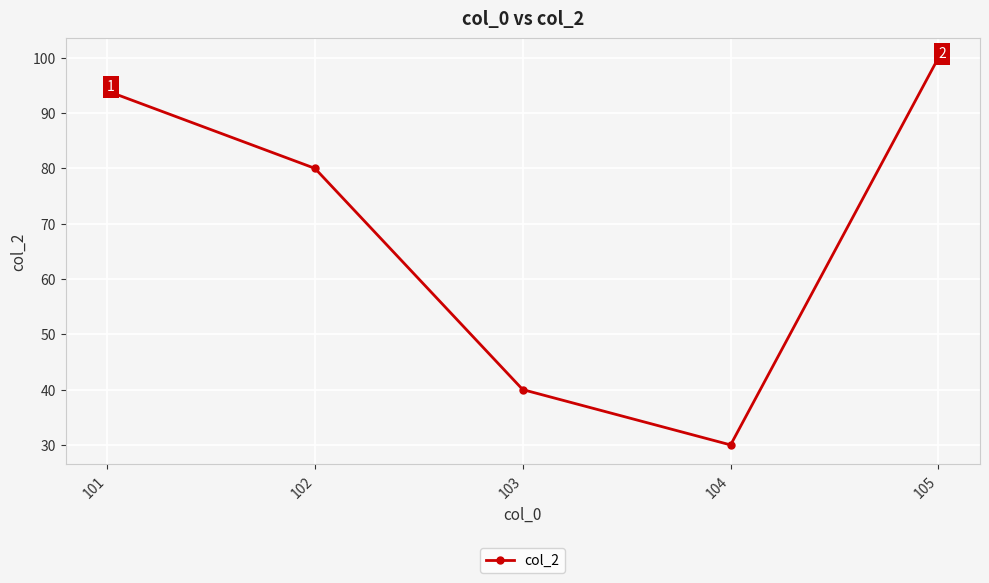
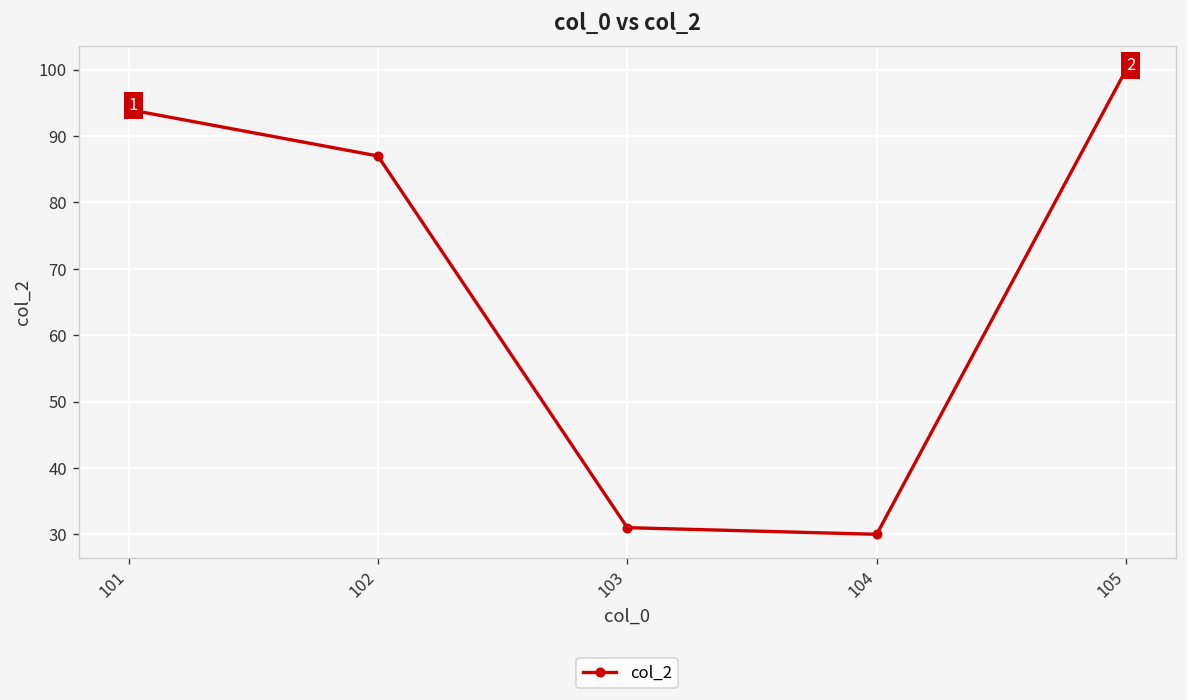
  {
-   "102": 80,
-   "103": 40,
+   "102": 87,
+   "103": 31,
    "104": 30
  }
